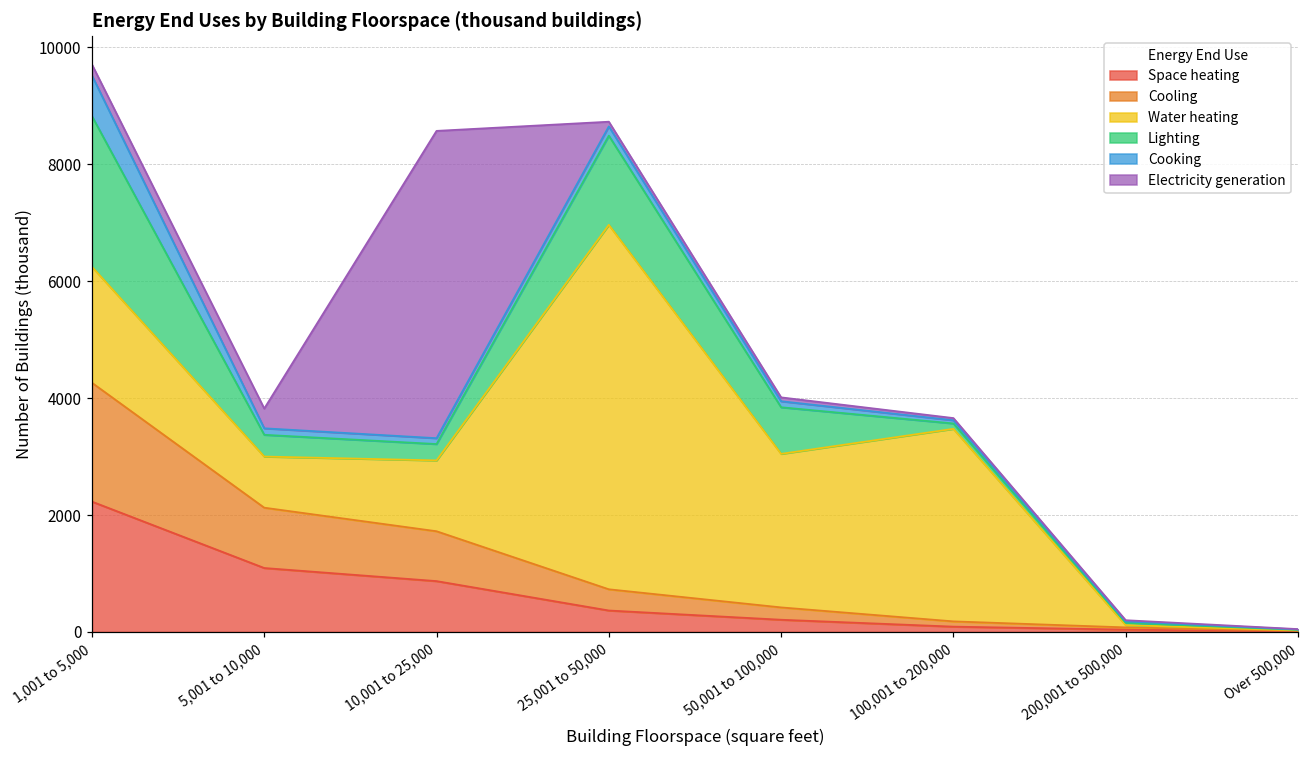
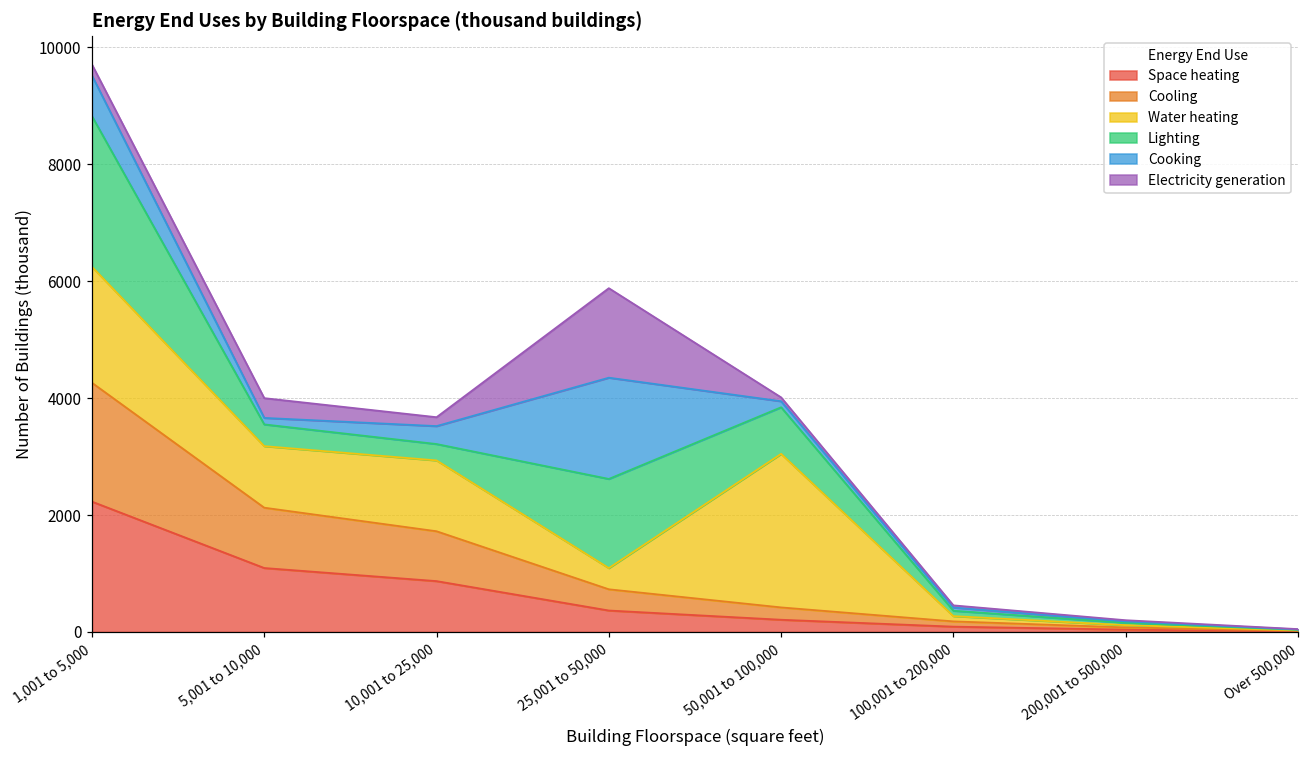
  {
    "Water heating": {
      "1,001 to 5,000": 2000,
-     "5,001 to 10,000": 900,
+     "5,001 to 10,000": 1100,
      "10,001 to 25,000": 1200,
-     "25,001 to 50,000": 6200,
+     "25,001 to 50,000": 400,
      "50,001 to 100,000": 2600,
-     "100,001 to 200,000": 3300
+     "100,001 to 200,000": 100
    },
    "Lighting": {
      "1,001 to 5,000": 2600,
      "5,001 to 10,000": 400,
      "10,001 to 25,000": 300,
      "25,001 to 50,000": 1500,
      "50,001 to 100,000": 800,
      "100,001 to 200,000": 100
    },
    "Cooking": {
      "1,001 to 5,000": 700,
      "5,001 to 10,000": 100,
-     "10,001 to 25,000": 100,
-     "25,001 to 50,000": 200,
+     "10,001 to 25,000": 300,
+     "25,001 to 50,000": 1700,
      "50,001 to 100,000": 100
    },
    "Electricity generation": {
      "1,001 to 5,000": 200,
      "5,001 to 10,000": 300,
-     "10,001 to 25,000": 5300,
-     "25,001 to 50,000": 100,
+     "10,001 to 25,000": 200,
+     "25,001 to 50,000": 1500,
      "50,001 to 100,000": 100
    }
  }
